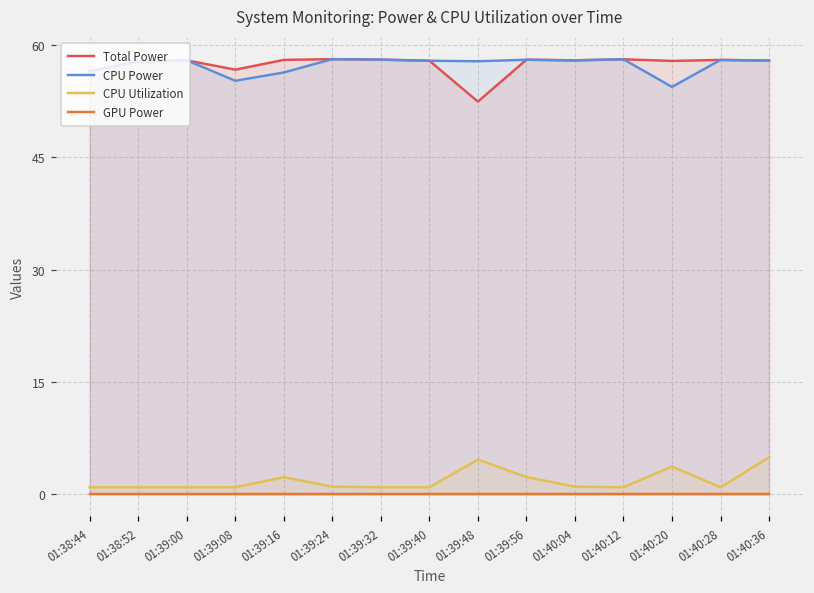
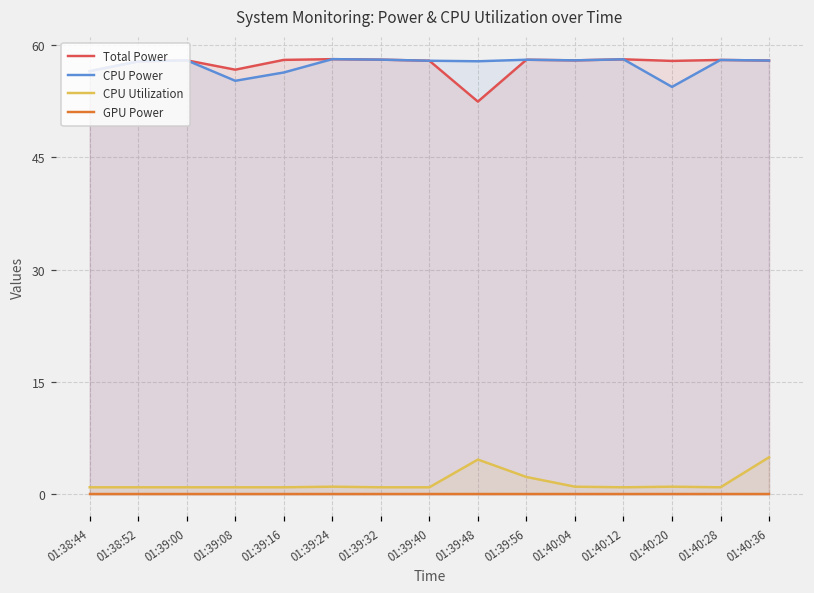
  {
    "CPU Power": {
      "01:39:08": 55,
      "01:39:16": 56,
      "01:39:48": 58,
      "01:40:20": 54
    },
    "CPU Utilization": {
      "01:38:44": 1,
      "01:38:52": 1,
      "01:39:00": 1,
      "01:39:08": 1,
-     "01:39:16": 2,
+     "01:39:16": 1,
      "01:39:24": 1,
      "01:39:32": 1,
      "01:39:40": 1,
      "01:39:48": 5,
      "01:39:56": 2,
      "01:40:04": 1,
      "01:40:12": 1,
-     "01:40:20": 4,
+     "01:40:20": 1,
      "01:40:28": 1,
      "01:40:36": 5
    }
  }
